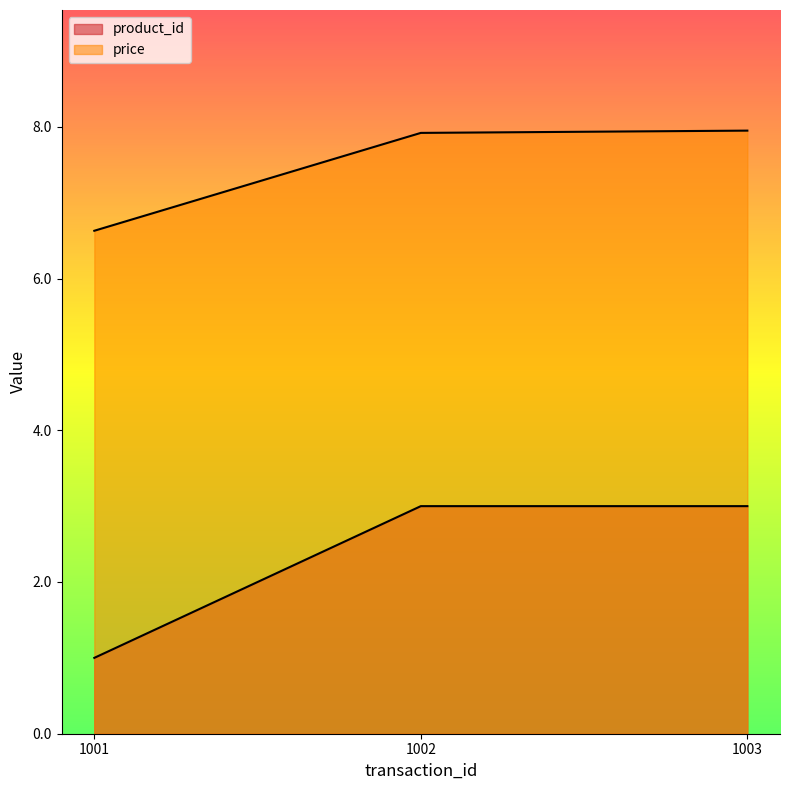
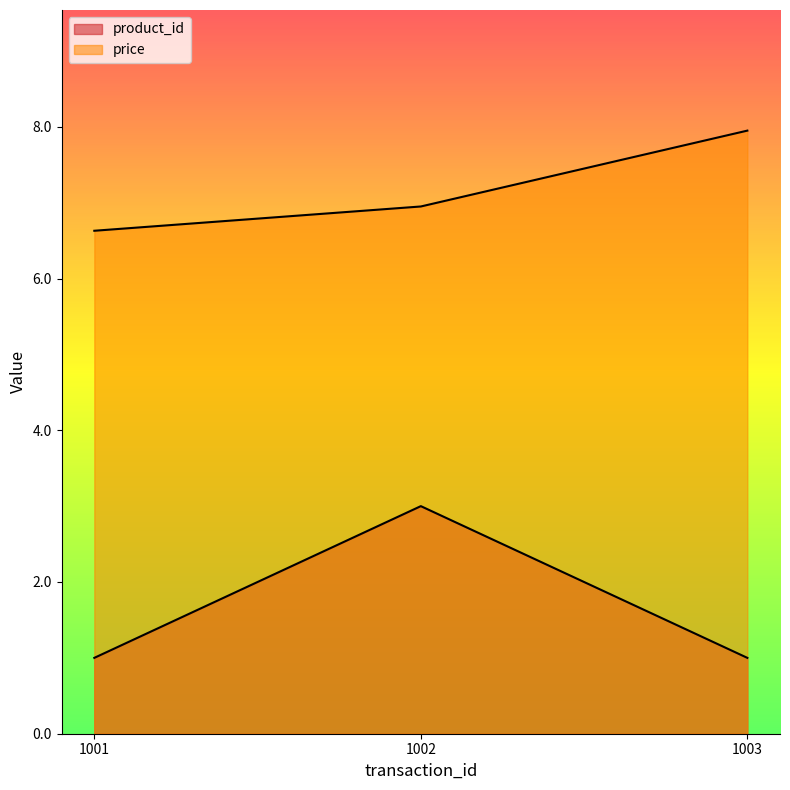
  {
    "product_id": {
      "1001": 1,
      "1002": 3,
-     "1003": 3
+     "1003": 1
    },
    "price": {
      "1001": 6.6,
-     "1002": 7.9,
+     "1002": 7.0,
      "1003": 8.0
    }
  }
